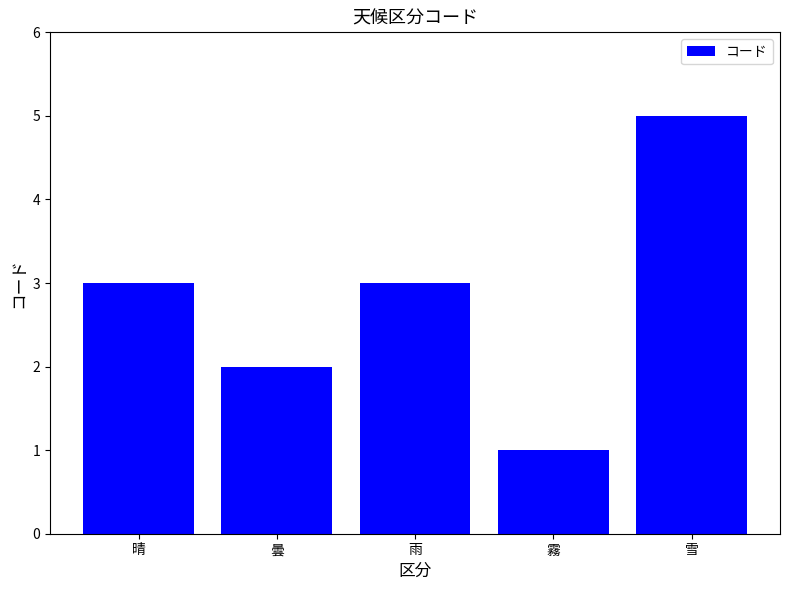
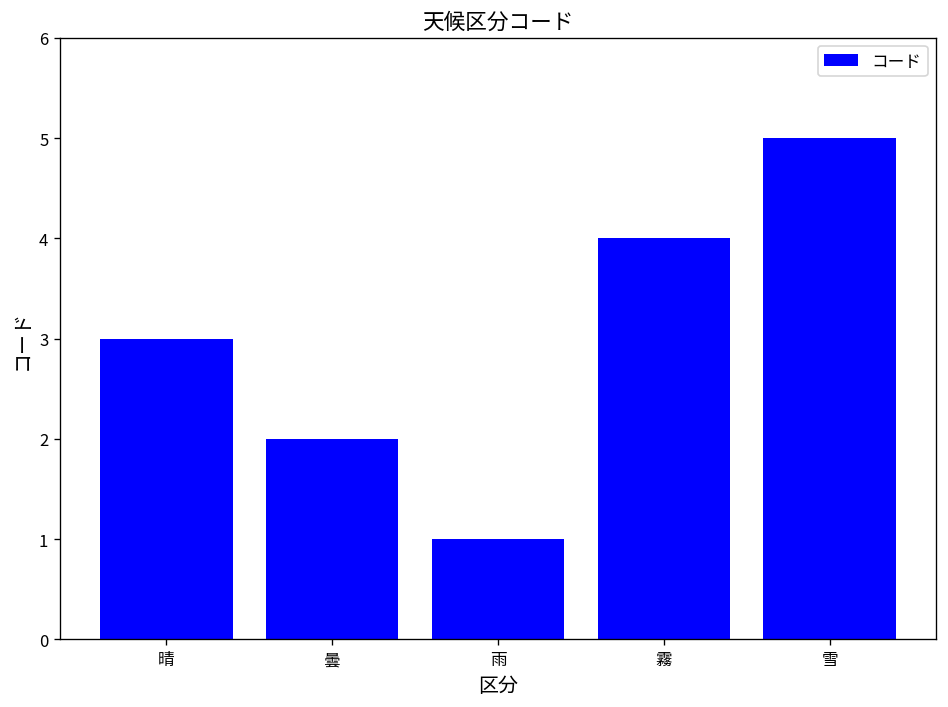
  {
    "晴": 3,
    "曇": 2,
-   "雨": 3,
-   "霧": 1,
+   "雨": 1,
+   "霧": 4,
    "雪": 5
  }
